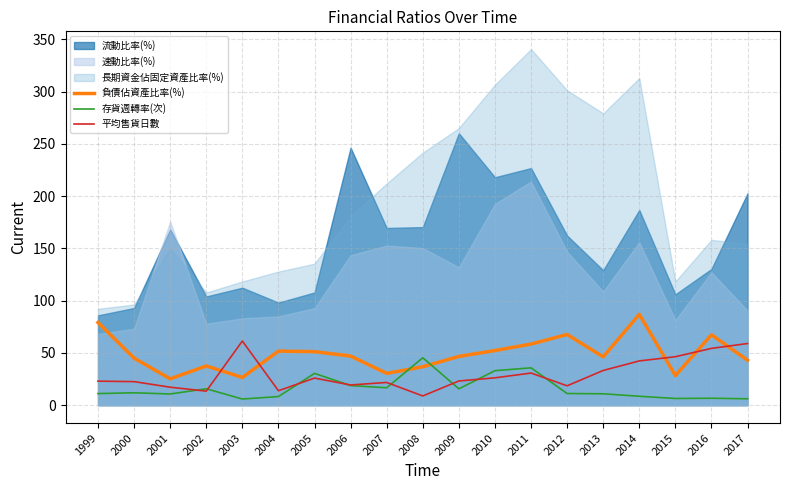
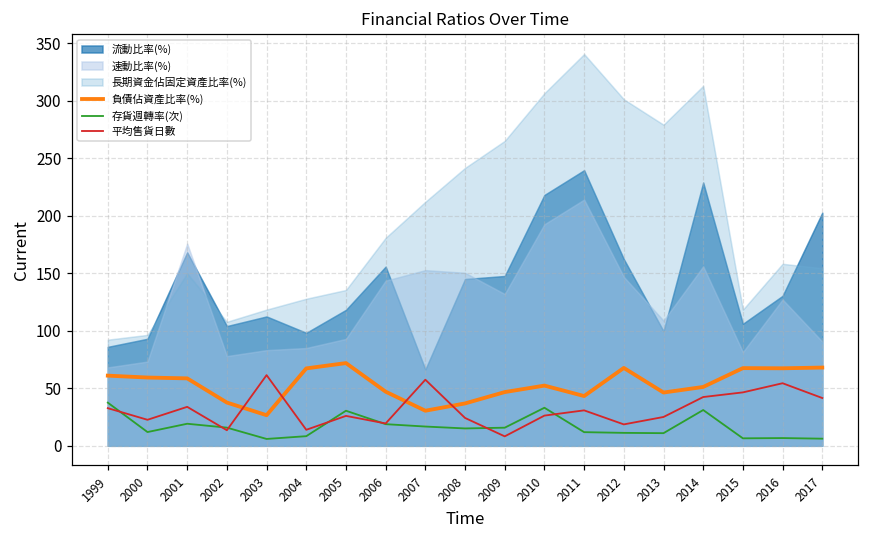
  {
    "負債佔資產比率(%)": {
-     "1999": 79,
-     "2000": 45,
-     "2001": 25,
+     "1999": 61,
+     "2000": 59,
+     "2001": 59,
      "2002": 38,
      "2003": 27,
-     "2004": 52,
-     "2005": 51,
+     "2004": 67,
+     "2005": 72,
      "2006": 47,
      "2007": 30,
      "2008": 37,
      "2009": 47,
      "2010": 52,
-     "2011": 59,
+     "2011": 43,
      "2012": 68,
      "2013": 46,
-     "2014": 87,
-     "2015": 28,
+     "2014": 51,
+     "2015": 68,
      "2016": 67,
-     "2017": 43
+     "2017": 68
    },
    "流動比率(%)": {
      "1999": 86,
      "2000": 93,
      "2001": 168,
      "2002": 104,
      "2003": 112,
      "2004": 98,
-     "2005": 108,
-     "2006": 246,
-     "2007": 170,
-     "2008": 170,
-     "2009": 260,
+     "2005": 118,
+     "2006": 156,
+     "2007": 66,
+     "2008": 145,
+     "2009": 148,
      "2010": 218,
-     "2011": 227,
+     "2011": 240,
      "2012": 162,
-     "2013": 129,
-     "2014": 187,
+     "2013": 100,
+     "2014": 229,
      "2015": 106,
      "2016": 130,
      "2017": 203
    },
    "存貨週轉率(次)": {
-     "1999": 11,
+     "1999": 38,
      "2000": 12,
-     "2001": 11,
+     "2001": 19,
      "2003": 6,
      "2004": 8,
      "2005": 30,
      "2007": 17,
-     "2008": 45,
+     "2008": 15,
      "2009": 16,
      "2010": 33,
-     "2011": 36,
+     "2011": 12,
      "2012": 11,
      "2013": 11,
-     "2014": 9,
+     "2014": 31,
      "2015": 6,
      "2016": 7,
      "2017": 6
    },
    "平均售貨日數": {
-     "1999": 23,
+     "1999": 33,
      "2000": 23,
-     "2001": 17,
+     "2001": 34,
      "2003": 61,
      "2004": 14,
      "2005": 26,
-     "2007": 22,
-     "2008": 9,
-     "2009": 23,
+     "2007": 57,
+     "2008": 24,
+     "2009": 8,
      "2010": 26,
      "2011": 31,
      "2012": 19,
-     "2013": 33,
+     "2013": 25,
      "2014": 42,
      "2015": 46,
      "2016": 54,
-     "2017": 59
+     "2017": 42
    }
  }
